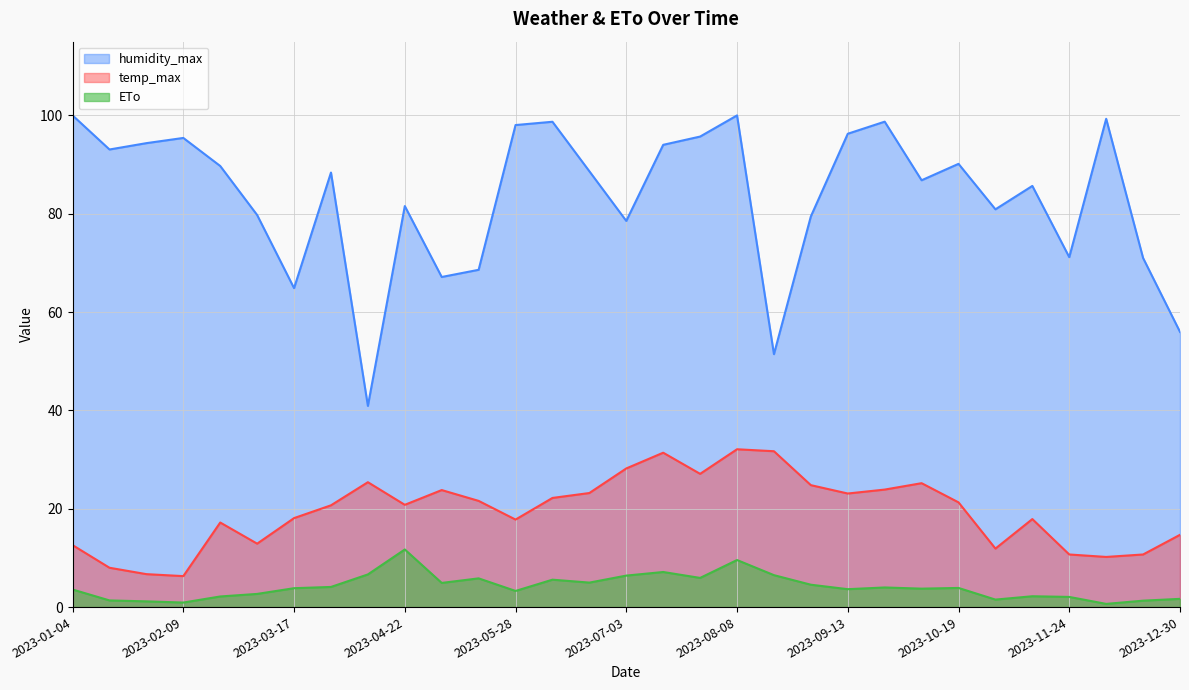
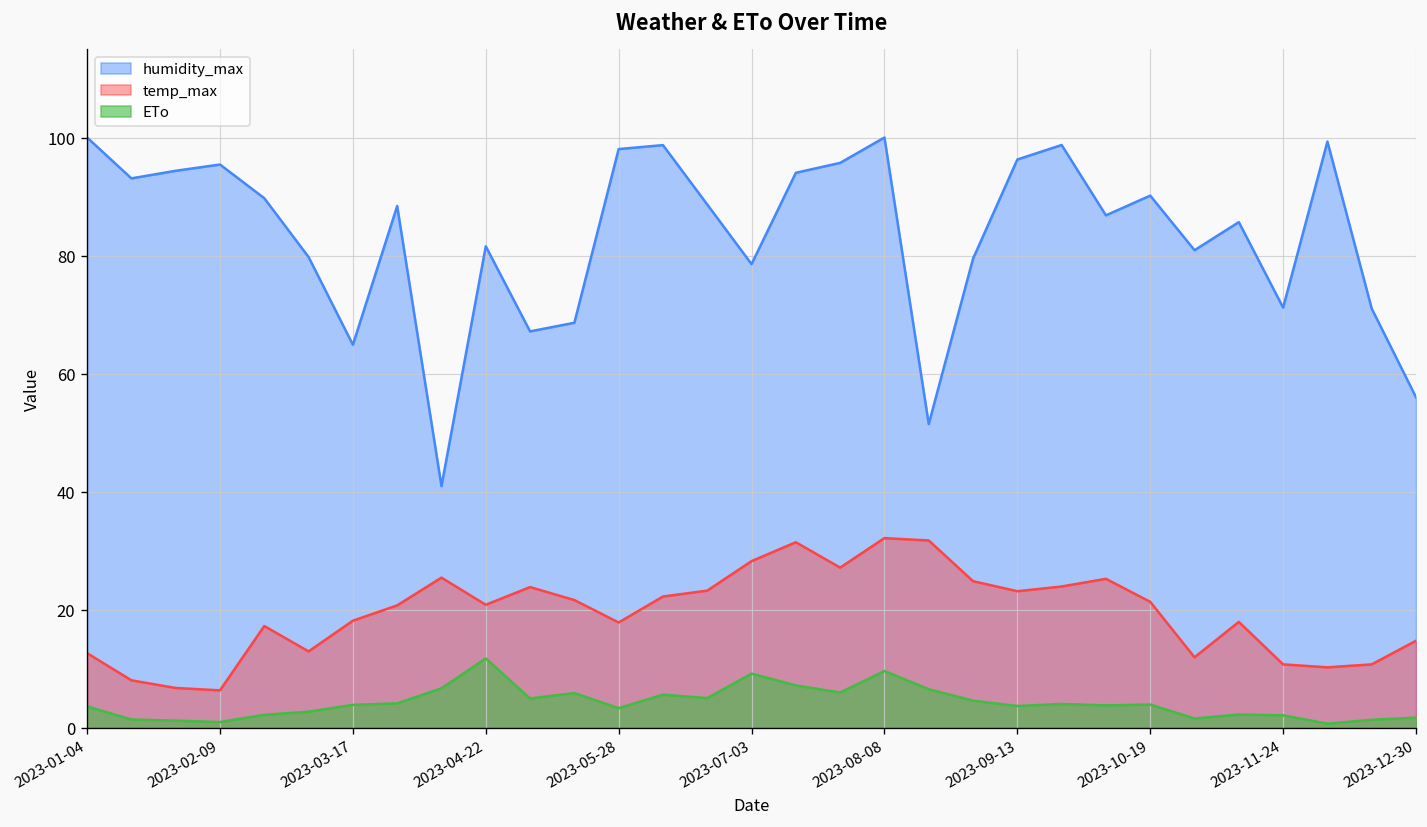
  {
    "humidity_max": {
      "2023-01-04": 100,
      "2023-02-09": 95,
      "2023-03-17": 65,
      "2023-04-22": 82,
      "2023-05-28": 98,
      "2023-07-03": 79,
      "2023-08-08": 100,
      "2023-09-13": 96,
      "2023-10-19": 90,
      "2023-11-24": 71,
      "2023-12-30": 56
    },
    "temp_max": {
      "2023-01-04": 13,
      "2023-02-09": 6,
      "2023-03-17": 18,
      "2023-04-22": 21,
      "2023-05-28": 18,
      "2023-07-03": 28,
      "2023-08-08": 32,
      "2023-09-13": 23,
      "2023-10-19": 21,
      "2023-11-24": 11,
      "2023-12-30": 15
    },
    "ETo": {
      "2023-01-04": 4,
      "2023-02-09": 1,
      "2023-03-17": 4,
      "2023-04-22": 12,
      "2023-05-28": 3,
-     "2023-07-03": 6,
+     "2023-07-03": 9,
      "2023-08-08": 10,
      "2023-09-13": 4,
      "2023-10-19": 4,
      "2023-11-24": 2,
      "2023-12-30": 2
    }
  }
